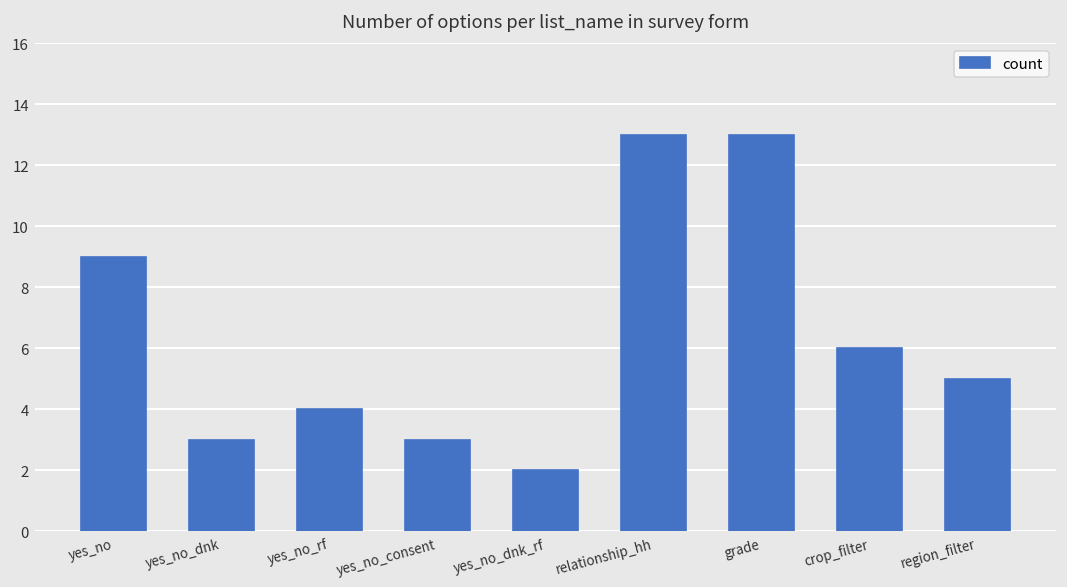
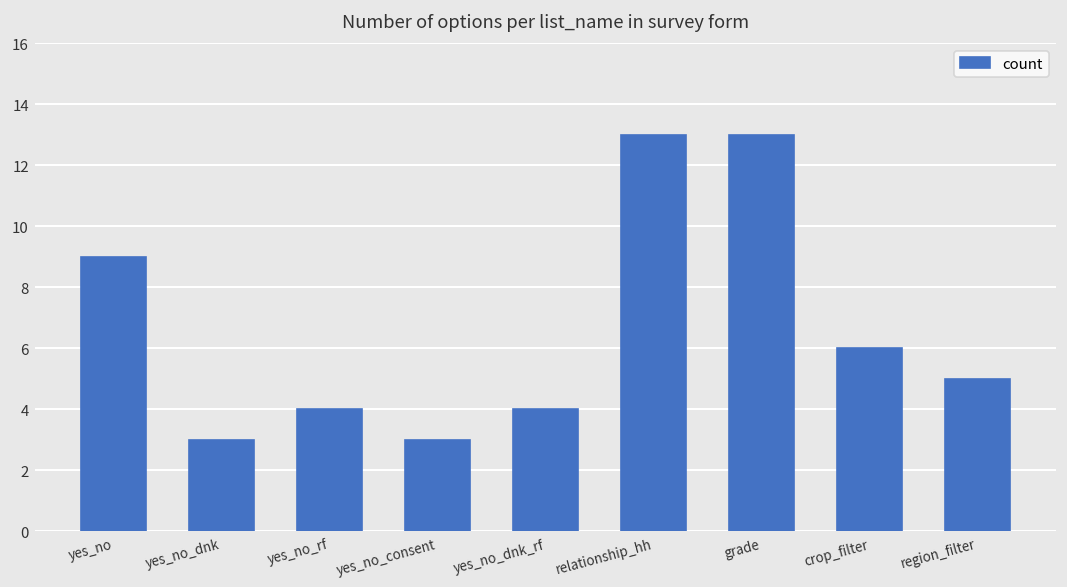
  {
    "yes_no": 9,
    "yes_no_dnk": 3,
    "yes_no_rf": 4,
    "yes_no_consent": 3,
-   "yes_no_dnk_rf": 2,
+   "yes_no_dnk_rf": 4,
    "relationship_hh": 13,
    "grade": 13,
    "crop_filter": 6,
    "region_filter": 5
  }
